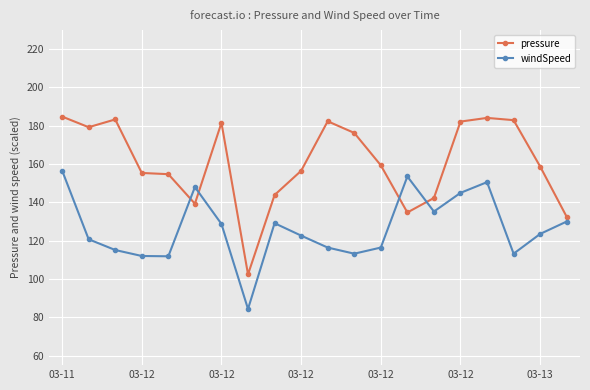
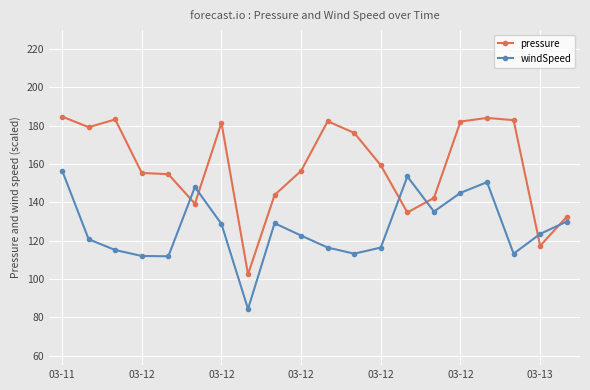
  {
    "pressure": {
      "03-11": 185,
-     "03-13": 159
+     "03-13": 117
    },
    "windSpeed": {
      "03-11": 157,
      "03-13": 124
    }
  }
